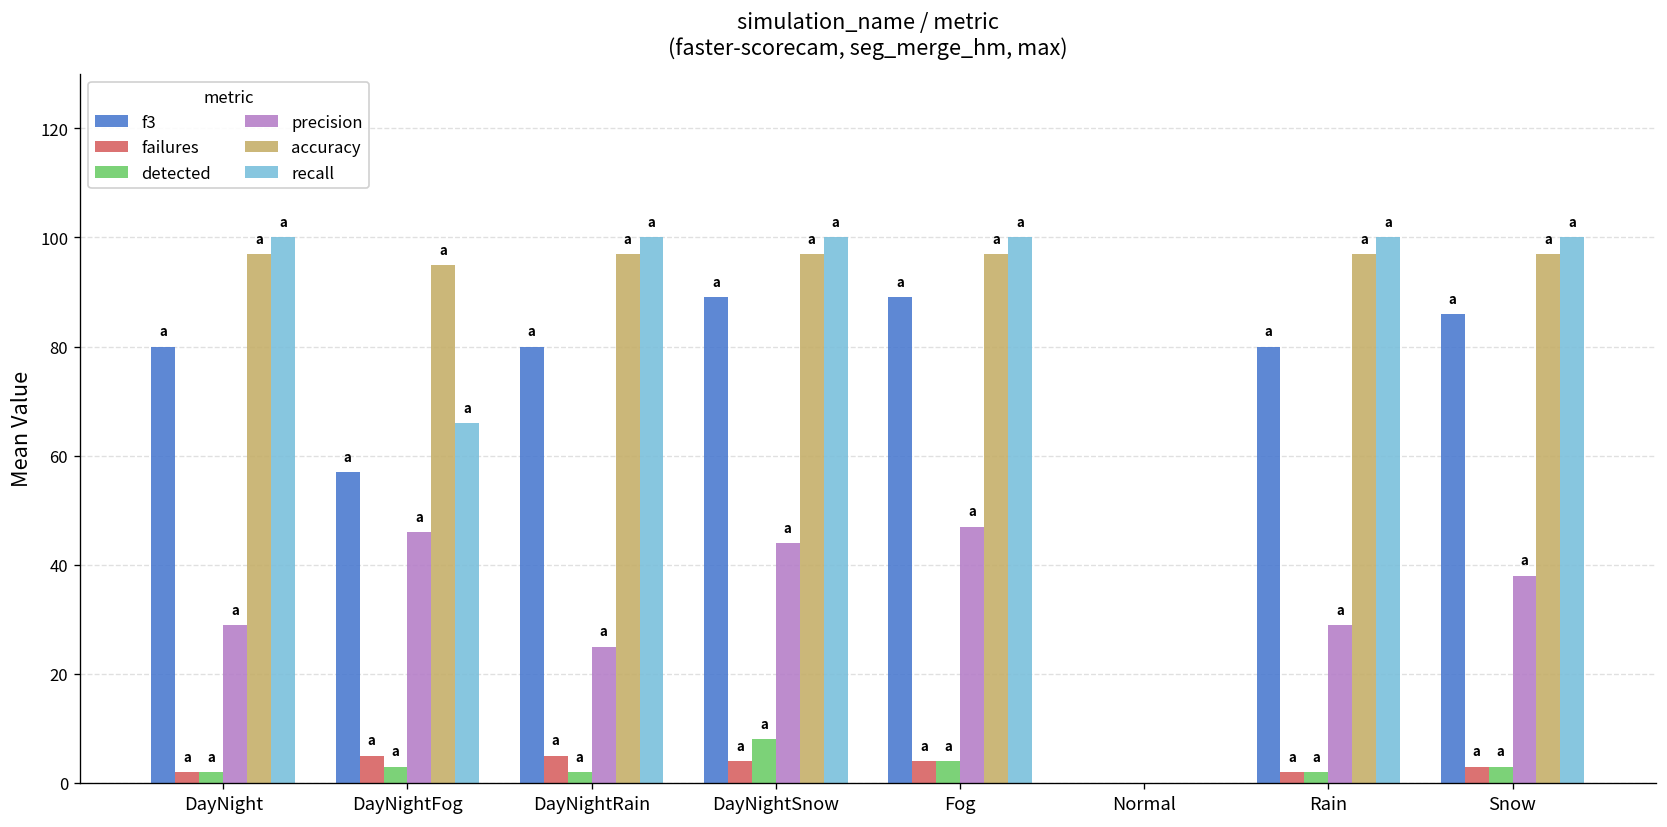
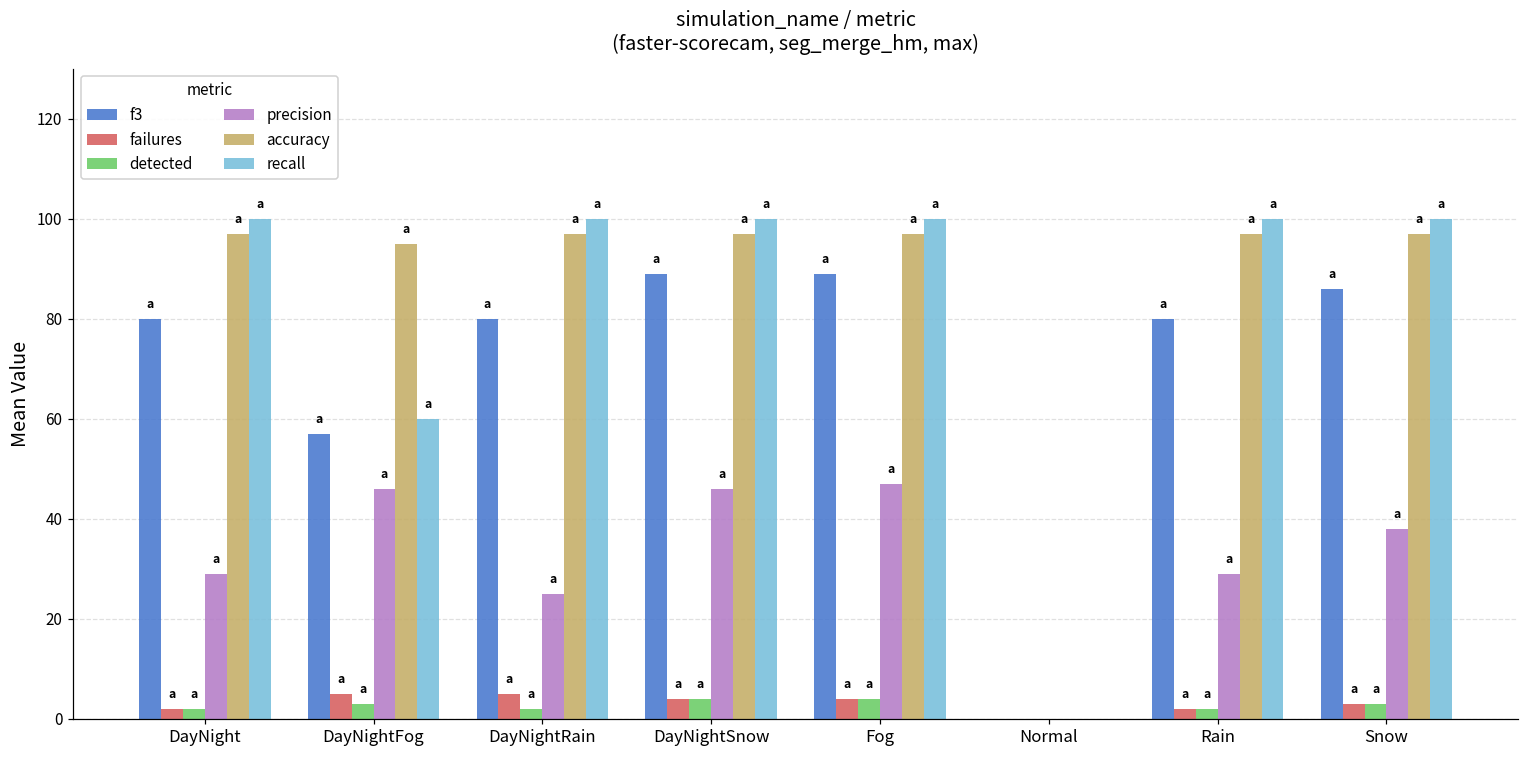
  {
    "f3": {
      "DayNight": 80,
      "DayNightFog": 57,
      "DayNightRain": 80,
      "DayNightSnow": 89,
      "Fog": 89,
      "Normal": 0,
      "Rain": 80,
      "Snow": 86
    },
    "failures": {
      "DayNight": 2,
      "DayNightFog": 5,
      "DayNightRain": 5,
      "DayNightSnow": 4,
      "Fog": 4,
      "Normal": 0,
      "Rain": 2,
      "Snow": 3
    },
    "detected": {
      "DayNight": 2,
      "DayNightFog": 3,
      "DayNightRain": 2,
-     "DayNightSnow": 8,
+     "DayNightSnow": 4,
      "Fog": 4,
      "Normal": 0,
      "Rain": 2,
      "Snow": 3
    },
    "precision": {
      "DayNight": 29,
      "DayNightFog": 46,
      "DayNightRain": 25,
-     "DayNightSnow": 44,
+     "DayNightSnow": 46,
      "Fog": 47,
      "Normal": 0,
      "Rain": 29,
      "Snow": 38
    },
    "accuracy": {
      "DayNight": 97,
      "DayNightFog": 95,
      "DayNightRain": 97,
      "DayNightSnow": 97,
      "Fog": 97,
      "Normal": 0,
      "Rain": 97,
      "Snow": 97
    },
    "recall": {
      "DayNight": 100,
-     "DayNightFog": 66,
+     "DayNightFog": 60,
      "DayNightRain": 100,
      "DayNightSnow": 100,
      "Fog": 100,
      "Normal": 0,
      "Rain": 100,
      "Snow": 100
    }
  }
